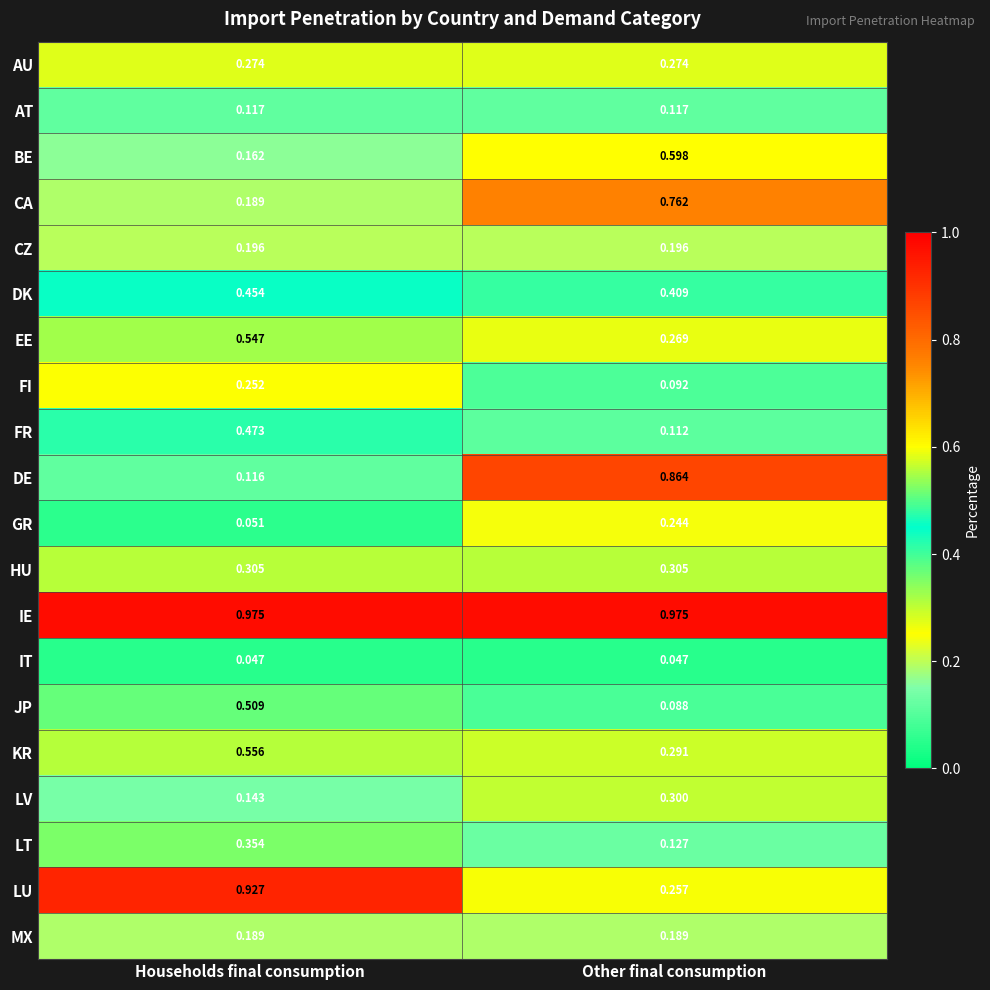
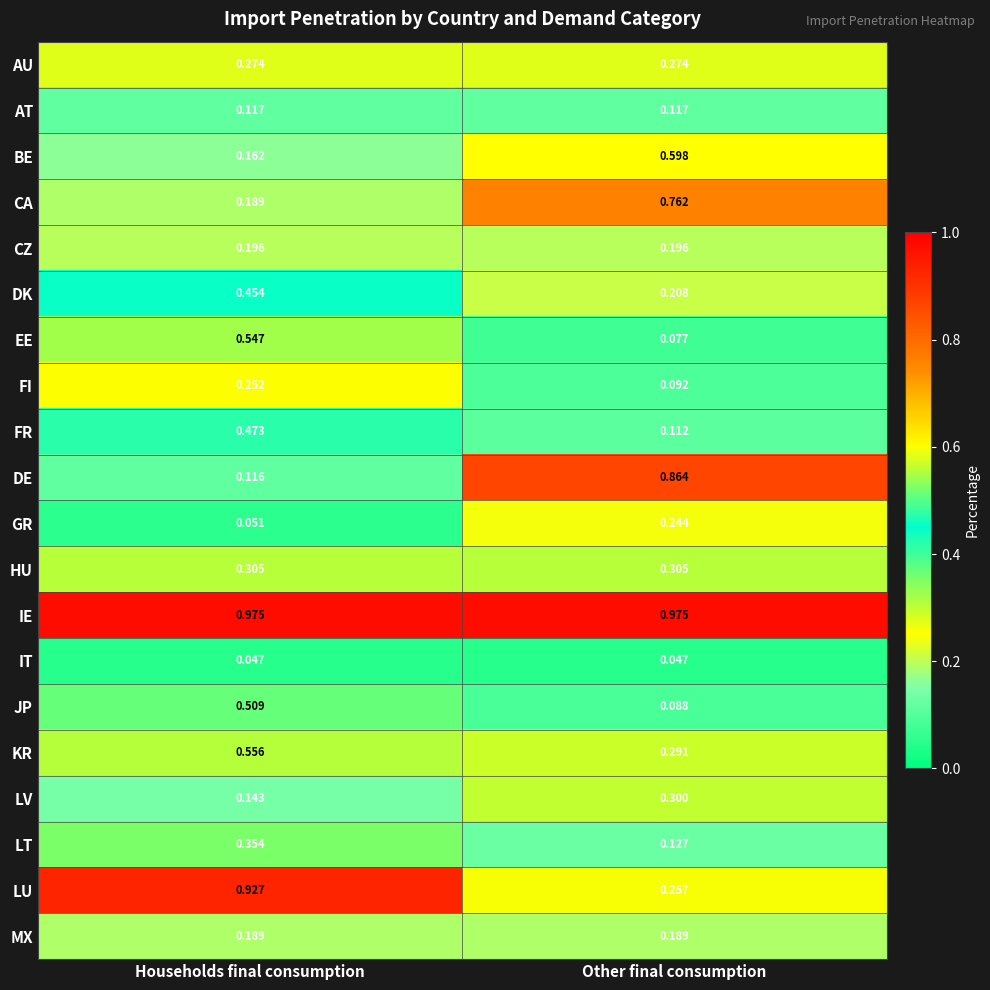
  {
    "AU": {
      "Households final consumption": 0.274,
      "Other final consumption": 0.274
    },
    "AT": {
      "Households final consumption": 0.117,
      "Other final consumption": 0.117
    },
    "BE": {
      "Households final consumption": 0.162,
      "Other final consumption": 0.598
    },
    "CA": {
      "Households final consumption": 0.189,
      "Other final consumption": 0.762
    },
    "CZ": {
      "Households final consumption": 0.196,
      "Other final consumption": 0.196
    },
    "DK": {
      "Households final consumption": 0.454,
-     "Other final consumption": 0.409
+     "Other final consumption": 0.208
    },
    "EE": {
      "Households final consumption": 0.547,
-     "Other final consumption": 0.269
+     "Other final consumption": 0.077
    },
    "FI": {
      "Households final consumption": 0.252,
      "Other final consumption": 0.092
    },
    "FR": {
      "Households final consumption": 0.473,
      "Other final consumption": 0.112
    },
    "DE": {
      "Households final consumption": 0.116,
      "Other final consumption": 0.864
    },
    "GR": {
      "Households final consumption": 0.051,
      "Other final consumption": 0.244
    },
    "HU": {
      "Households final consumption": 0.305,
      "Other final consumption": 0.305
    },
    "IE": {
      "Households final consumption": 0.975,
      "Other final consumption": 0.975
    },
    "IT": {
      "Households final consumption": 0.047,
      "Other final consumption": 0.047
    },
    "JP": {
      "Households final consumption": 0.509,
      "Other final consumption": 0.088
    },
    "KR": {
      "Households final consumption": 0.556,
      "Other final consumption": 0.291
    },
    "LV": {
      "Households final consumption": 0.143,
      "Other final consumption": 0.300
    },
    "LT": {
      "Households final consumption": 0.354,
      "Other final consumption": 0.127
    },
    "LU": {
      "Households final consumption": 0.927,
      "Other final consumption": 0.257
    },
    "MX": {
      "Households final consumption": 0.189,
      "Other final consumption": 0.189
    }
  }
